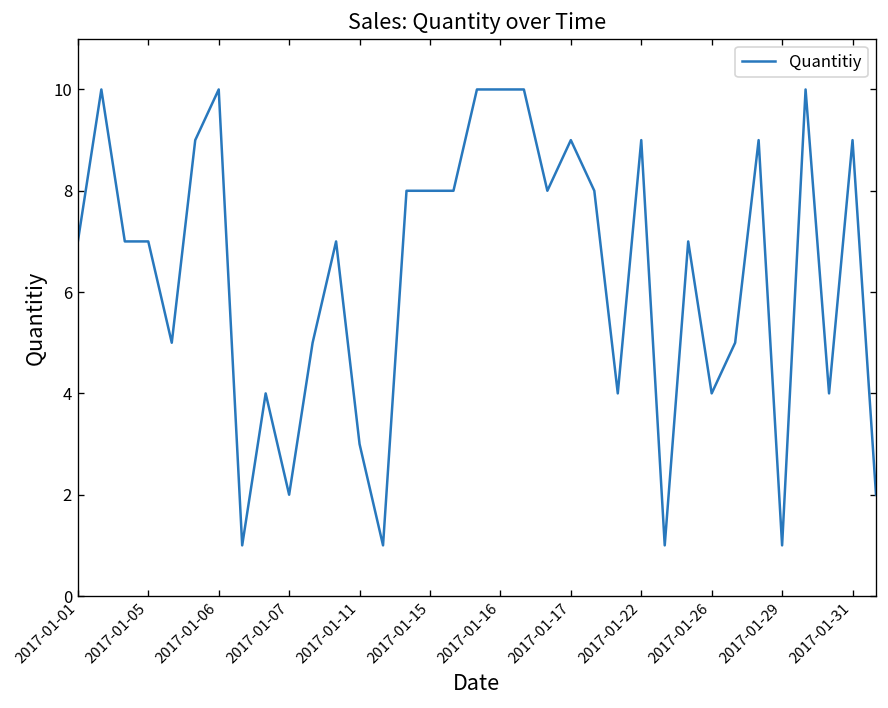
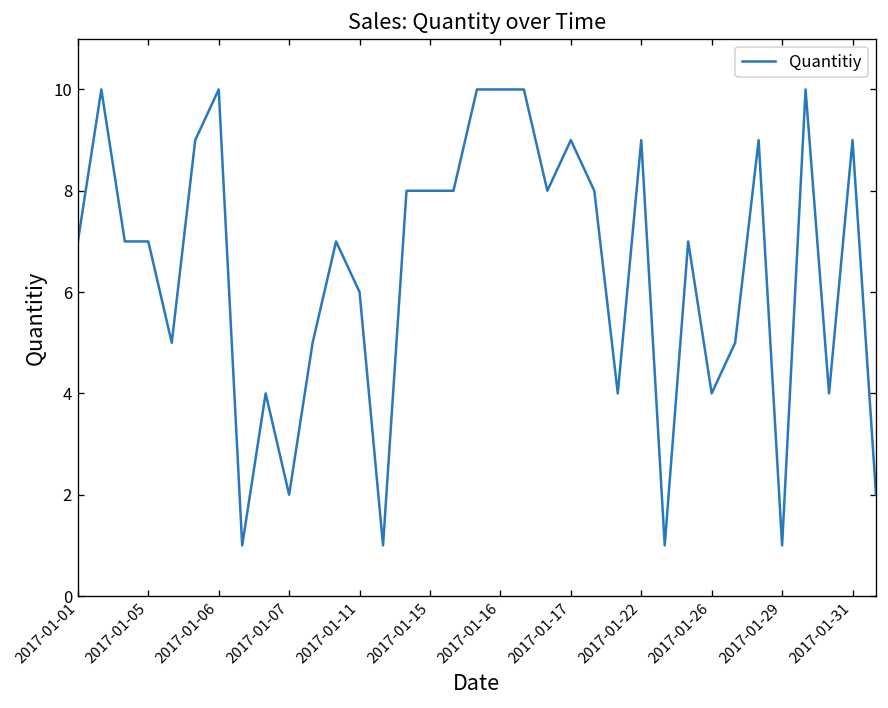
  {
    "2017-01-01": 7,
-   "2017-01-11": 3,
+   "2017-01-11": 6,
    "2017-01-22": 9,
    "2017-01-31": 9
  }
